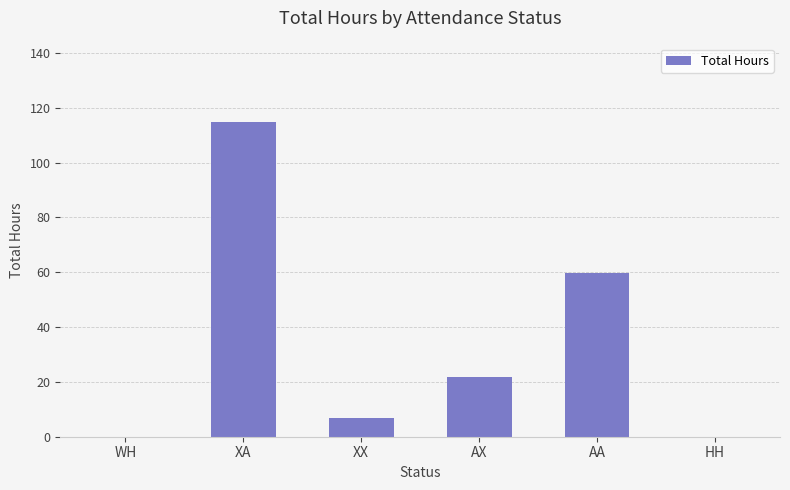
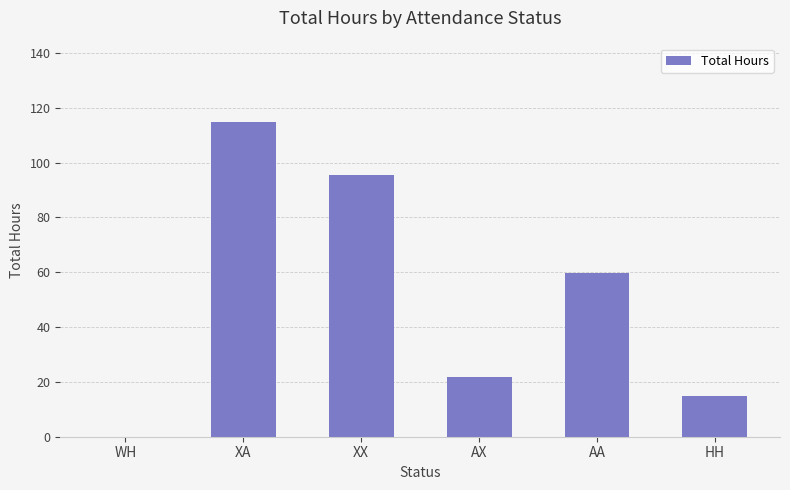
  {
    "WH": 0,
    "XA": 115,
-   "XX": 7,
+   "XX": 96,
    "AX": 22,
    "AA": 60,
-   "HH": 0
+   "HH": 15
  }
